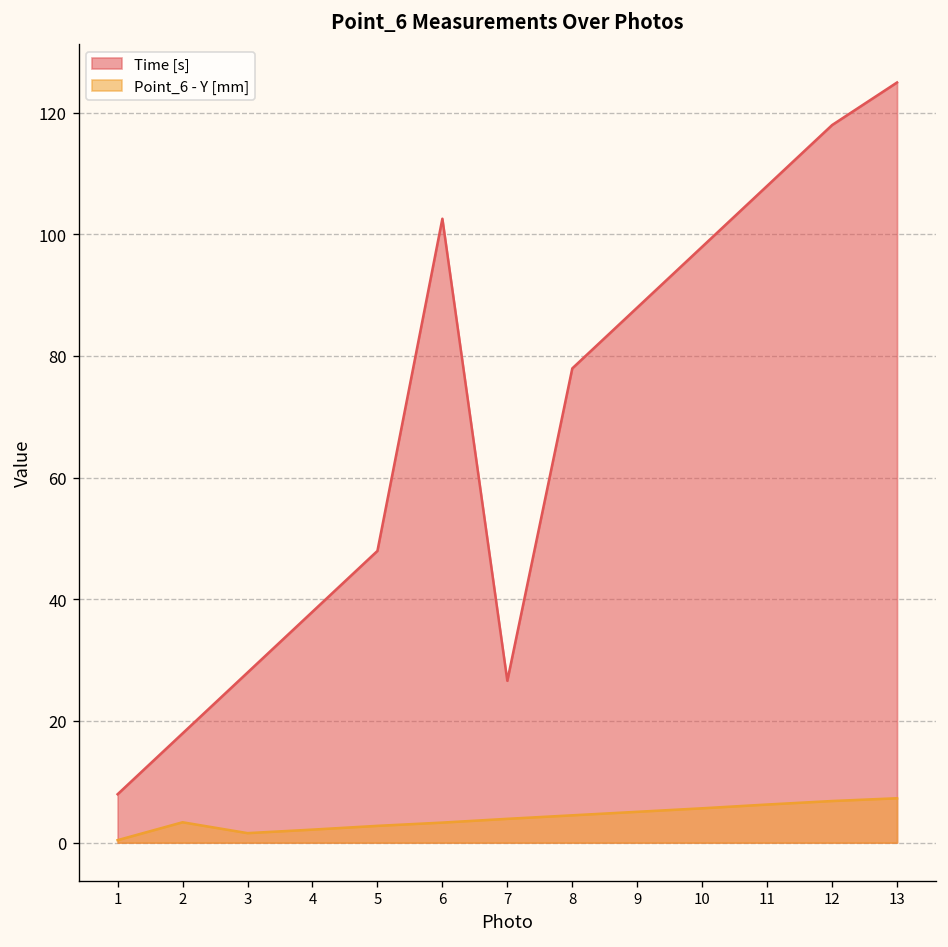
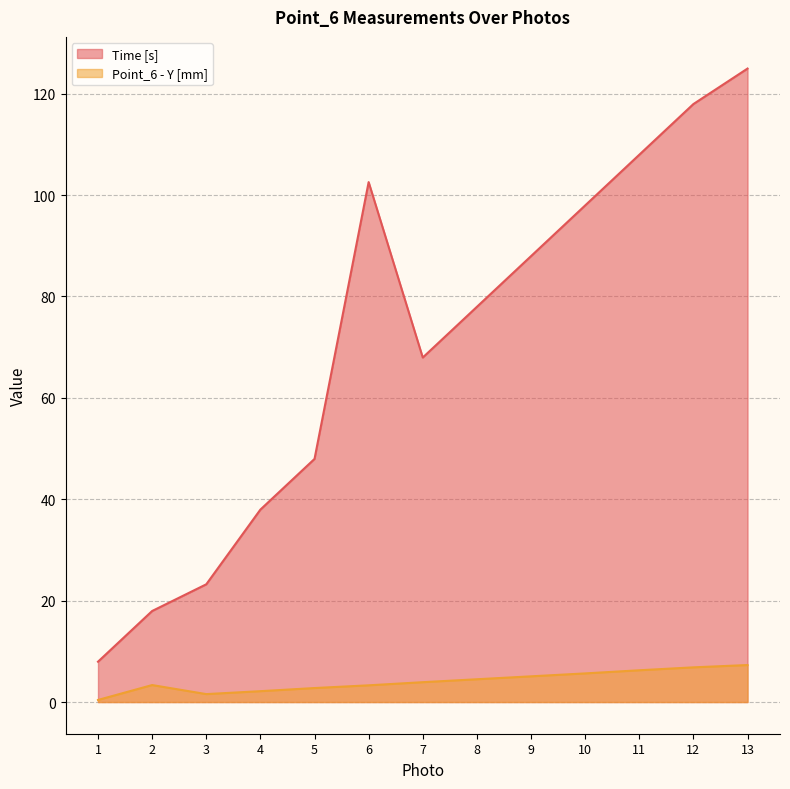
  {
    "Time [s]": {
      "1": 8,
      "2": 18,
-     "3": 28,
+     "3": 23,
      "4": 38,
      "5": 48,
      "6": 103,
-     "7": 27,
+     "7": 68,
      "8": 78,
      "9": 88,
      "10": 98,
      "11": 108,
      "12": 118,
      "13": 125
    },
    "Point_6 - Y [mm]": {
      "1": 0,
      "2": 3,
      "3": 2,
      "4": 2,
      "5": 3,
      "6": 3,
      "7": 4,
      "8": 4,
      "9": 5,
      "10": 6,
      "11": 6,
      "12": 7,
      "13": 7
    }
  }
